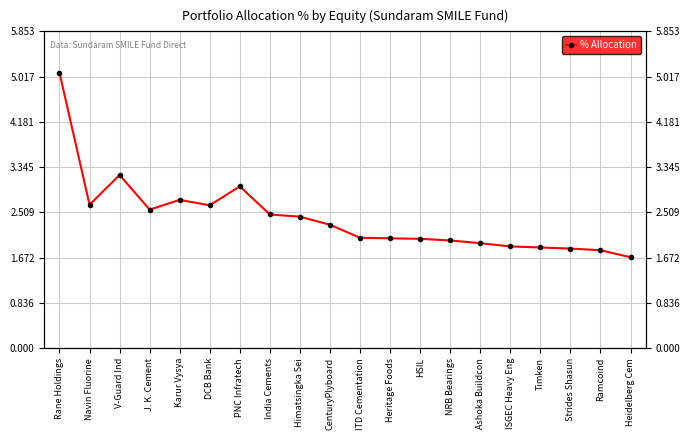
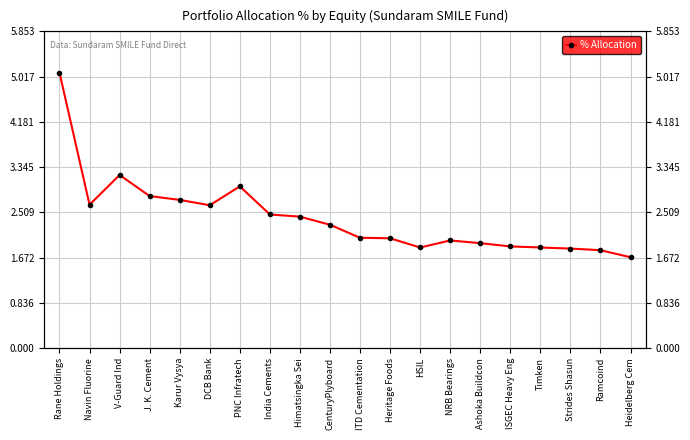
  {
    "Rane Holdings": 5.1,
    "Navin Fluorine": 2.7,
    "V-Guard Ind": 3.2,
-   "J. K. Cement": 2.6,
+   "J. K. Cement": 2.8,
    "Karur Vysya": 2.7,
    "DCB Bank": 2.6,
    "PNC Infratech": 3.0,
    "India Cements": 2.5,
    "Himatsingka Sei": 2.4,
    "CenturyPlyboard": 2.3,
    "ITD Cementation": 2.0,
    "Heritage Foods": 2.0,
-   "HSIL": 2.0,
+   "HSIL": 1.9,
    "NRB Bearings": 2.0,
    "Ashoka Buildcon": 1.9,
    "ISGEC Heavy Eng": 1.9,
    "Timken": 1.9,
    "Strides Shasun": 1.8,
    "Ramcoind": 1.8,
    "Heidelberg Cem": 1.7
  }
